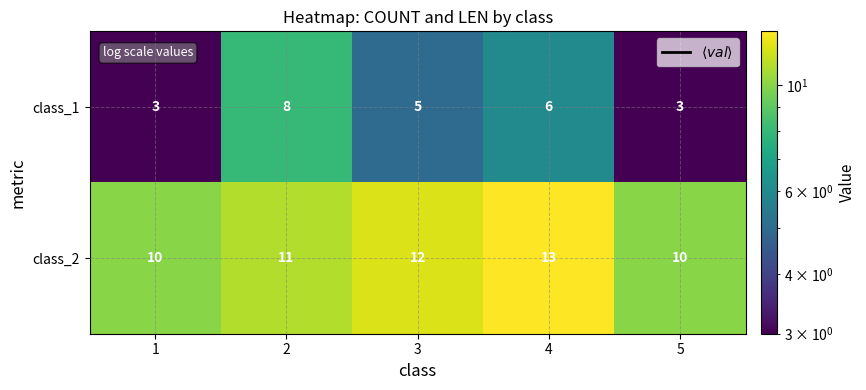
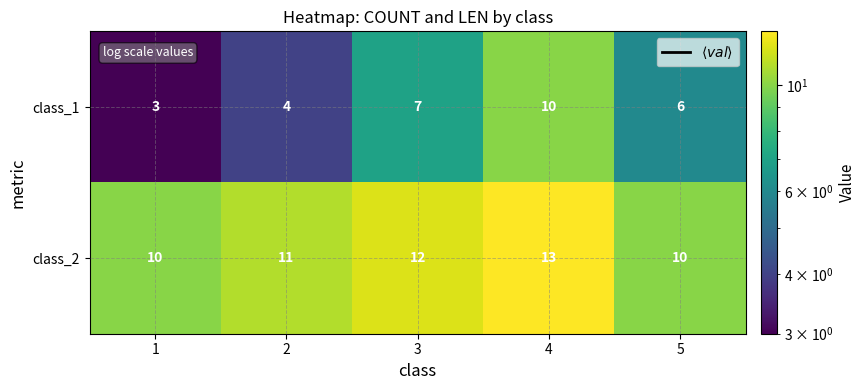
  {
    "class_1": {
      "1": 3,
-     "2": 8,
-     "3": 5,
-     "4": 6,
-     "5": 3
+     "2": 4,
+     "3": 7,
+     "4": 10,
+     "5": 6
    },
    "class_2": {
      "1": 10,
      "2": 11,
      "3": 12,
      "4": 13,
      "5": 10
    }
  }
